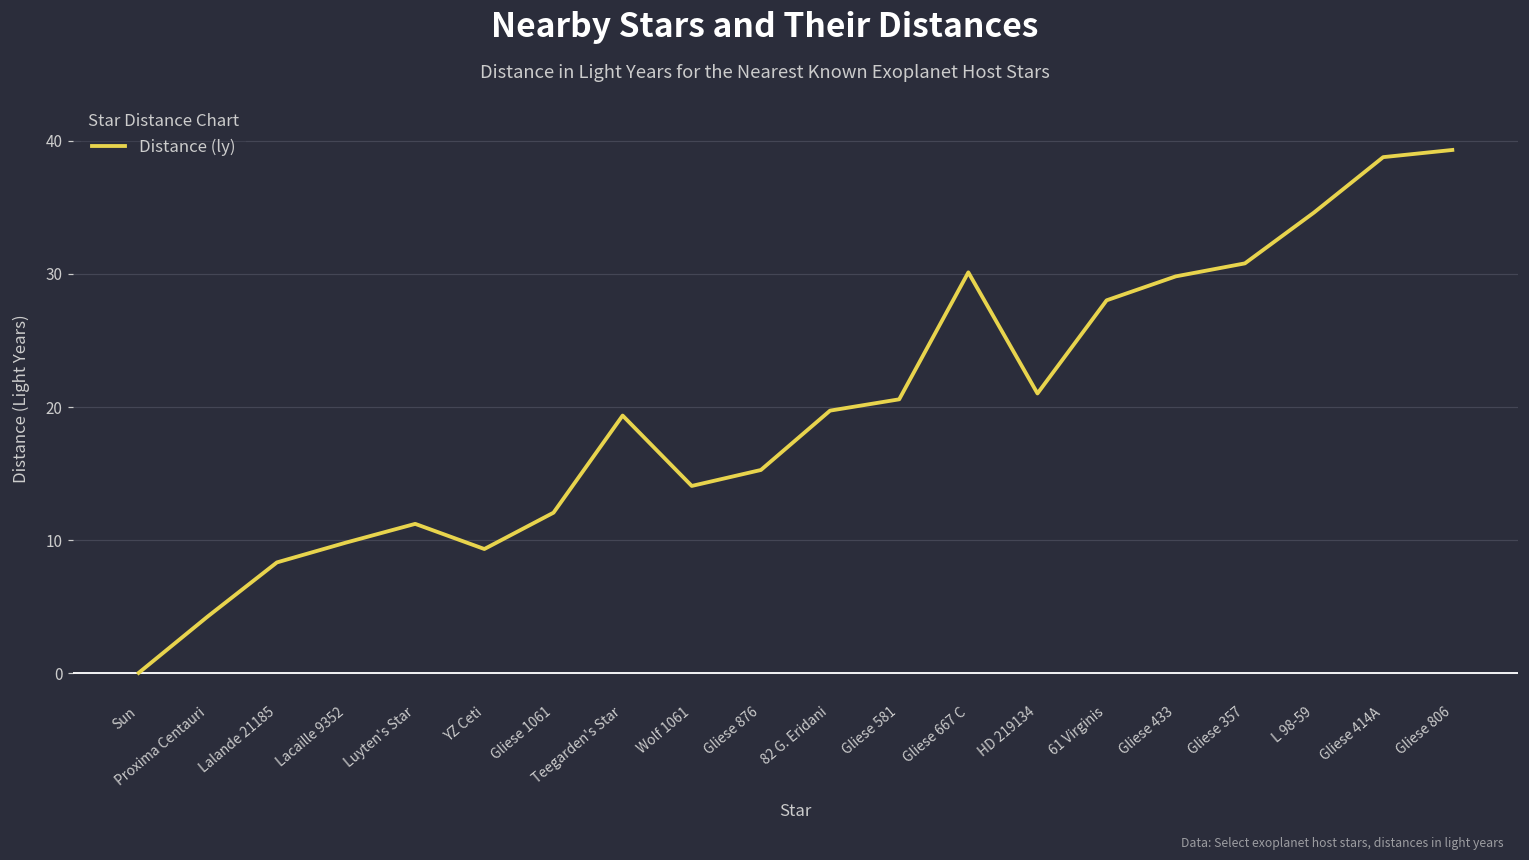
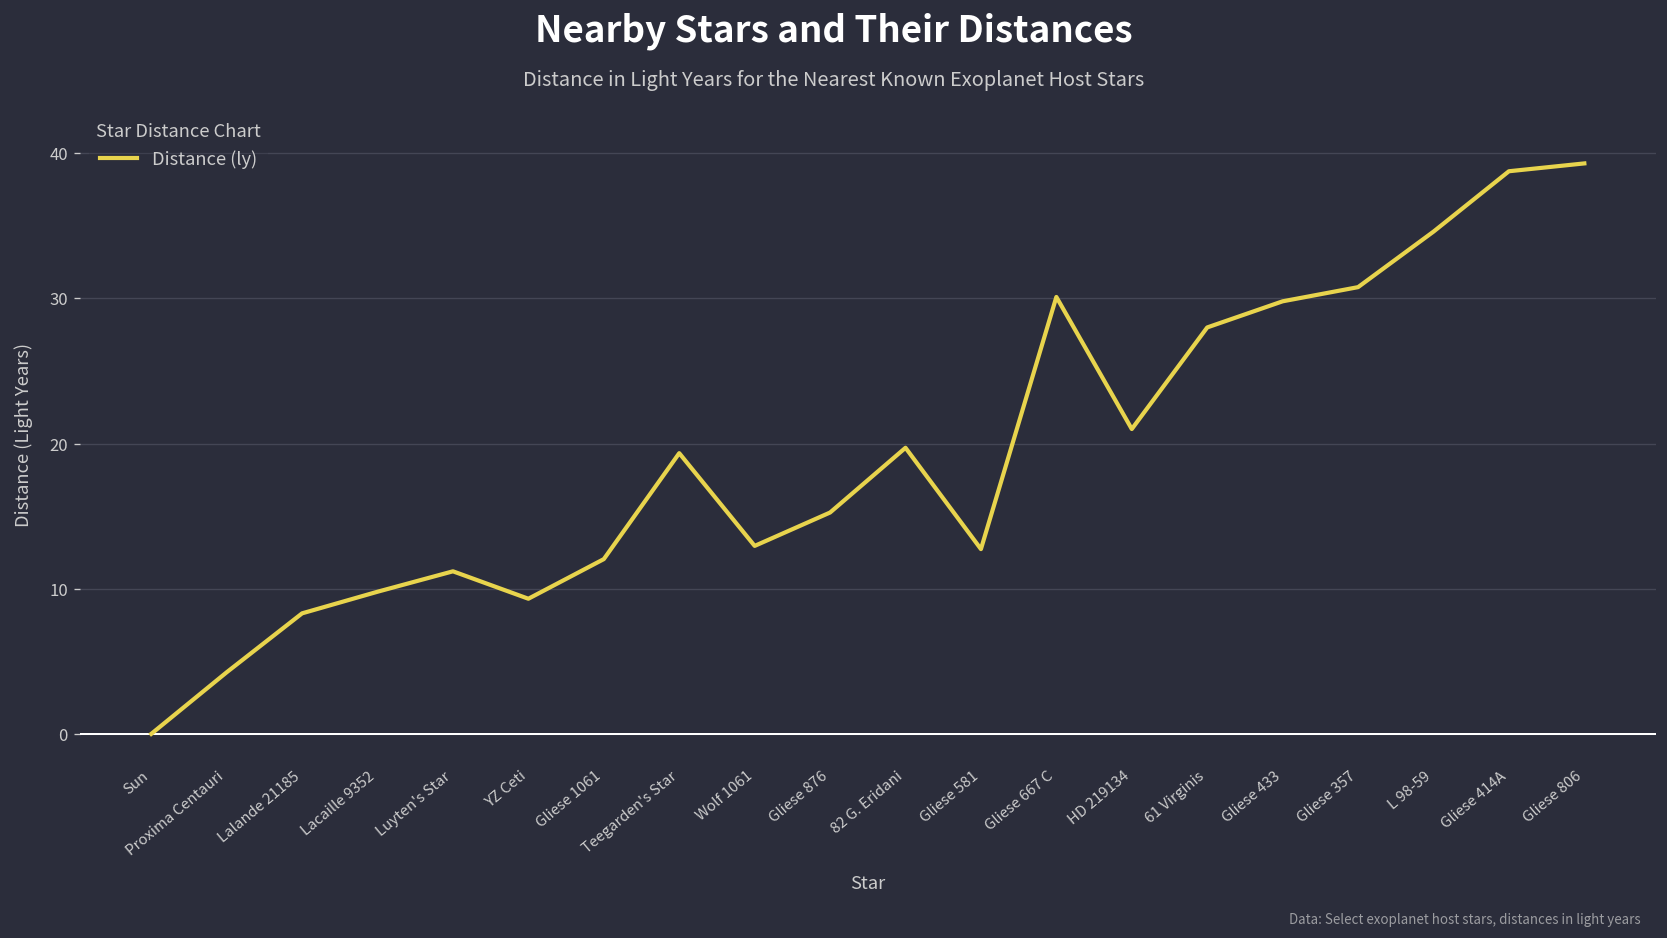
  {
    "Sun": 0.0,
    "Proxima Centauri": 4.2,
    "Lalande 21185": 8.3,
    "Lacaille 9352": 9.8,
    "Luyten's Star": 11.2,
    "YZ Ceti": 9.3,
    "Gliese 1061": 12.0,
    "Teegarden's Star": 19.3,
-   "Wolf 1061": 14.1,
+   "Wolf 1061": 13.0,
    "Gliese 876": 15.3,
    "82 G. Eridani": 19.7,
-   "Gliese 581": 20.6,
+   "Gliese 581": 12.7,
    "Gliese 667 C": 30.1,
    "HD 219134": 21.0,
    "61 Virginis": 28.0,
    "Gliese 433": 29.8,
    "Gliese 357": 30.8,
    "L 98-59": 34.6,
    "Gliese 414A": 38.8,
    "Gliese 806": 39.3
  }
